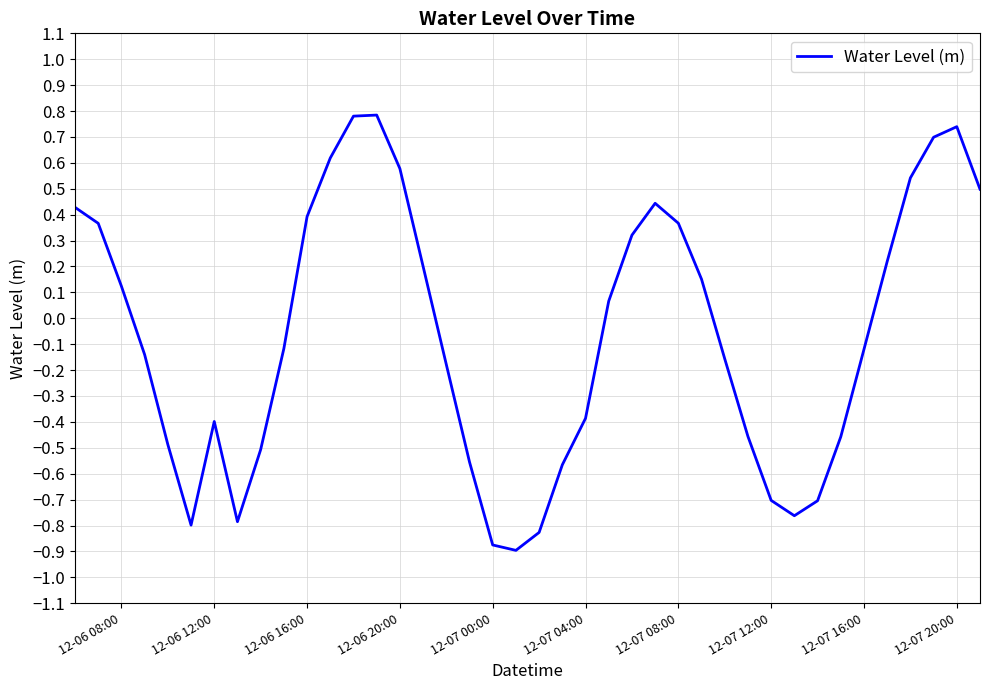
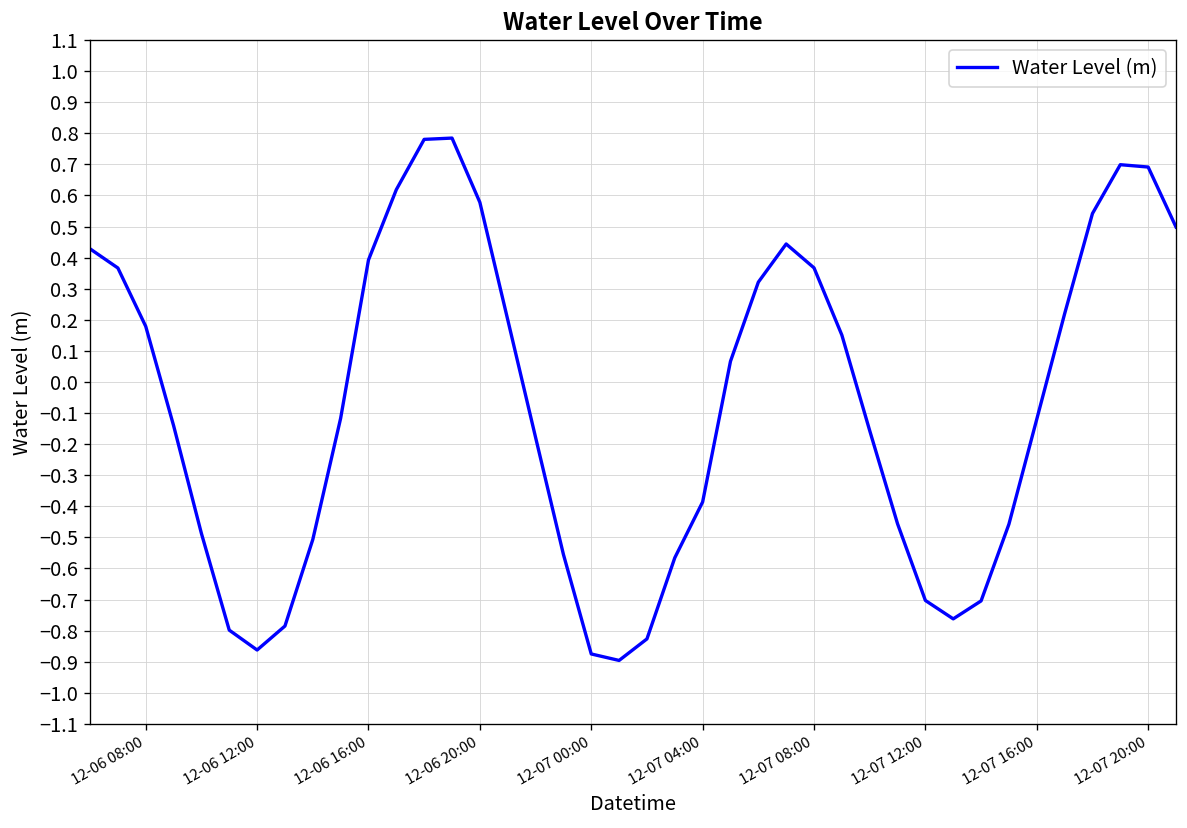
  {
-   "12-06 08:00": 0.12,
-   "12-06 12:00": -0.40,
+   "12-06 08:00": 0.18,
+   "12-06 12:00": -0.86,
    "12-06 16:00": 0.39,
    "12-06 20:00": 0.58,
    "12-07 00:00": -0.88,
    "12-07 04:00": -0.39,
    "12-07 08:00": 0.37,
    "12-07 12:00": -0.70,
    "12-07 16:00": -0.12,
-   "12-07 20:00": 0.74
+   "12-07 20:00": 0.69
  }
